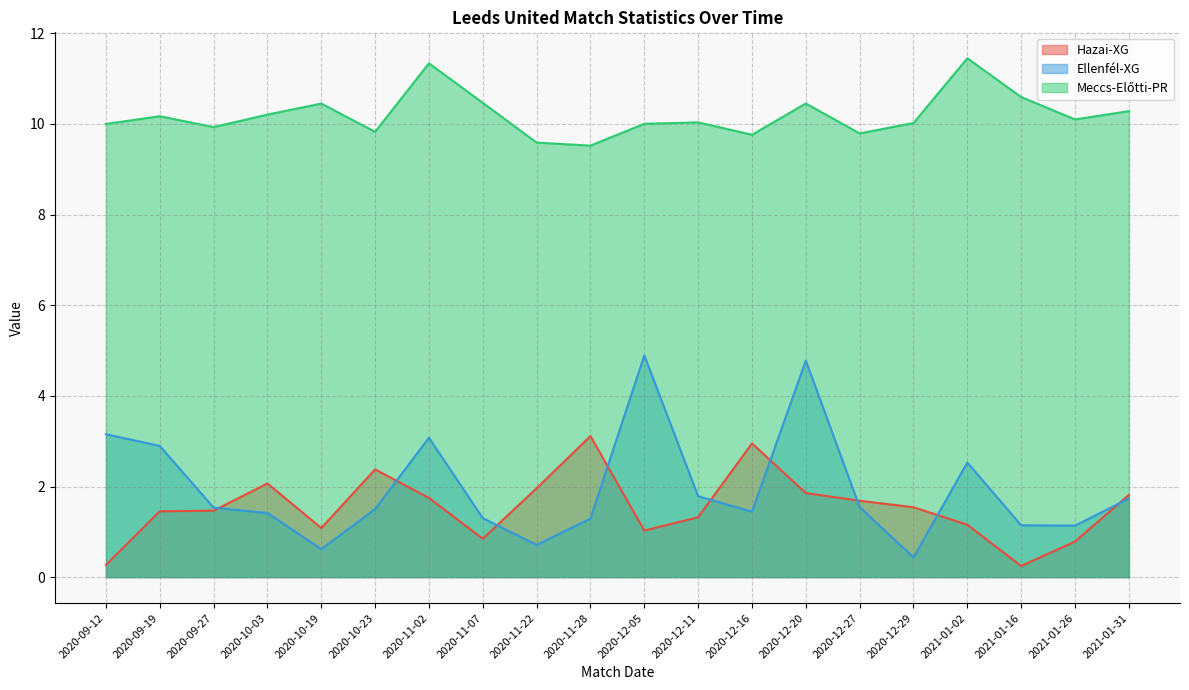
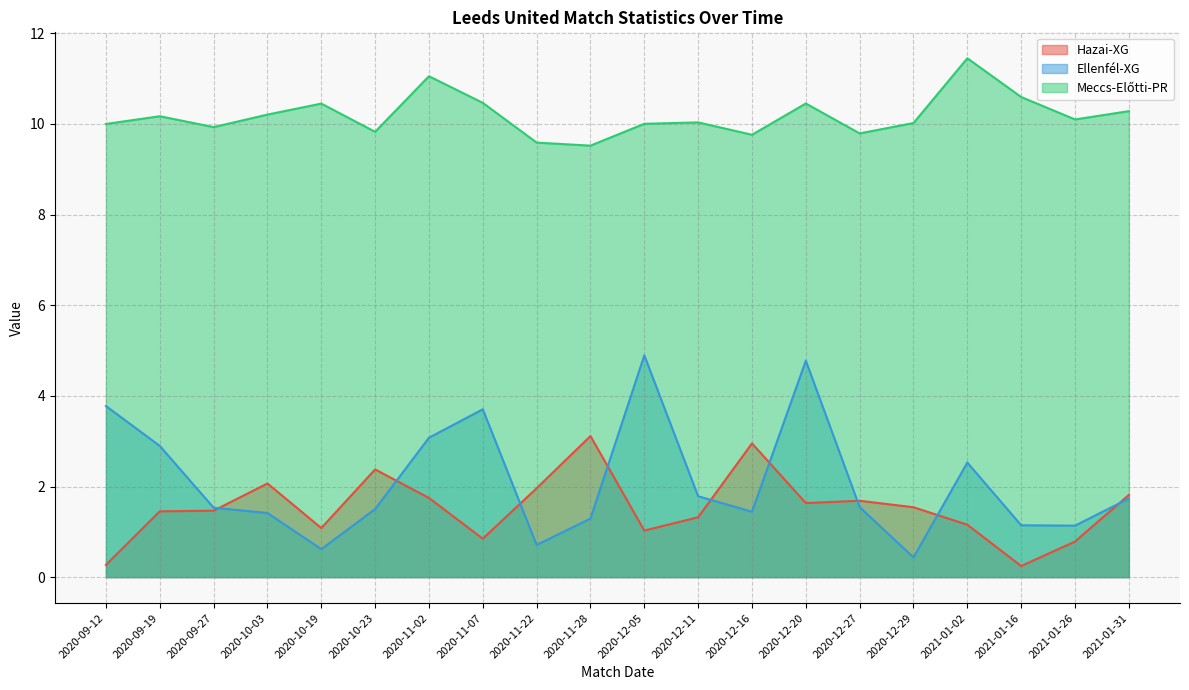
  {
    "Hazai-XG": {
      "2020-09-12": 0.3,
      "2020-09-19": 1.5,
      "2020-09-27": 1.5,
      "2020-10-03": 2.1,
      "2020-10-19": 1.1,
      "2020-10-23": 2.4,
      "2020-11-02": 1.7,
      "2020-11-07": 0.8,
      "2020-11-22": 2.0,
      "2020-11-28": 3.1,
      "2020-12-05": 1.0,
      "2020-12-11": 1.3,
      "2020-12-16": 3.0,
-     "2020-12-20": 1.9,
+     "2020-12-20": 1.6,
      "2020-12-27": 1.7,
      "2020-12-29": 1.5,
      "2021-01-02": 1.2,
      "2021-01-16": 0.2,
      "2021-01-26": 0.8,
      "2021-01-31": 1.8
    },
    "Ellenfél-XG": {
-     "2020-09-12": 3.2,
+     "2020-09-12": 3.8,
      "2020-09-19": 2.9,
      "2020-09-27": 1.5,
      "2020-10-03": 1.4,
      "2020-10-19": 0.6,
      "2020-10-23": 1.5,
      "2020-11-02": 3.1,
-     "2020-11-07": 1.3,
+     "2020-11-07": 3.7,
      "2020-11-22": 0.7,
      "2020-11-28": 1.3,
      "2020-12-05": 4.9,
      "2020-12-11": 1.8,
      "2020-12-16": 1.4,
      "2020-12-20": 4.8,
      "2020-12-27": 1.5,
      "2020-12-29": 0.4,
      "2021-01-02": 2.5,
      "2021-01-16": 1.1,
      "2021-01-26": 1.1,
      "2021-01-31": 1.7
    },
    "Meccs-Előtti-PR": {
      "2020-09-12": 10.0,
      "2020-09-19": 10.2,
      "2020-09-27": 9.9,
      "2020-10-03": 10.2,
      "2020-10-19": 10.5,
      "2020-10-23": 9.8,
-     "2020-11-02": 11.3,
+     "2020-11-02": 11.1,
      "2020-11-07": 10.5,
      "2020-11-22": 9.6,
      "2020-11-28": 9.5,
      "2020-12-05": 10.0,
      "2020-12-11": 10.0,
      "2020-12-16": 9.8,
      "2020-12-20": 10.5,
      "2020-12-27": 9.8,
      "2020-12-29": 10.0,
      "2021-01-02": 11.5,
      "2021-01-16": 10.6,
      "2021-01-26": 10.1,
      "2021-01-31": 10.3
    }
  }
